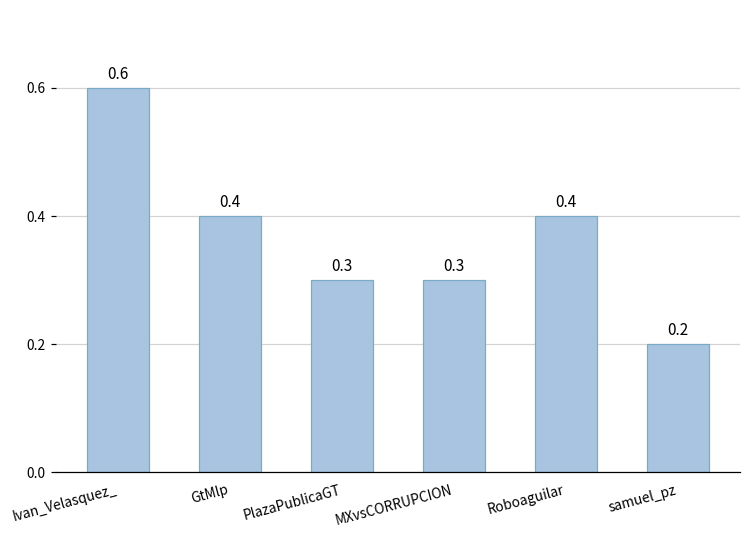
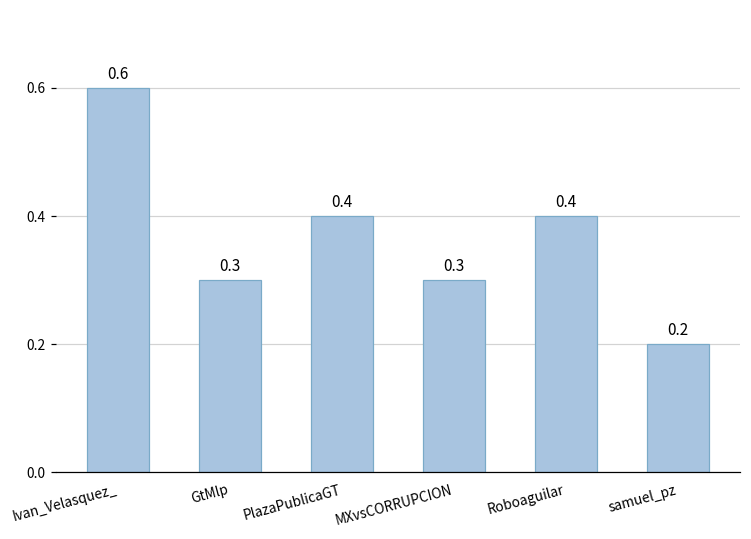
  {
    "Ivan_Velasquez_": 0.6,
-   "GtMlp": 0.4,
-   "PlazaPublicaGT": 0.3,
+   "GtMlp": 0.3,
+   "PlazaPublicaGT": 0.4,
    "MXvsCORRUPCION": 0.3,
    "Roboaguilar": 0.4,
    "samuel_pz": 0.2
  }
